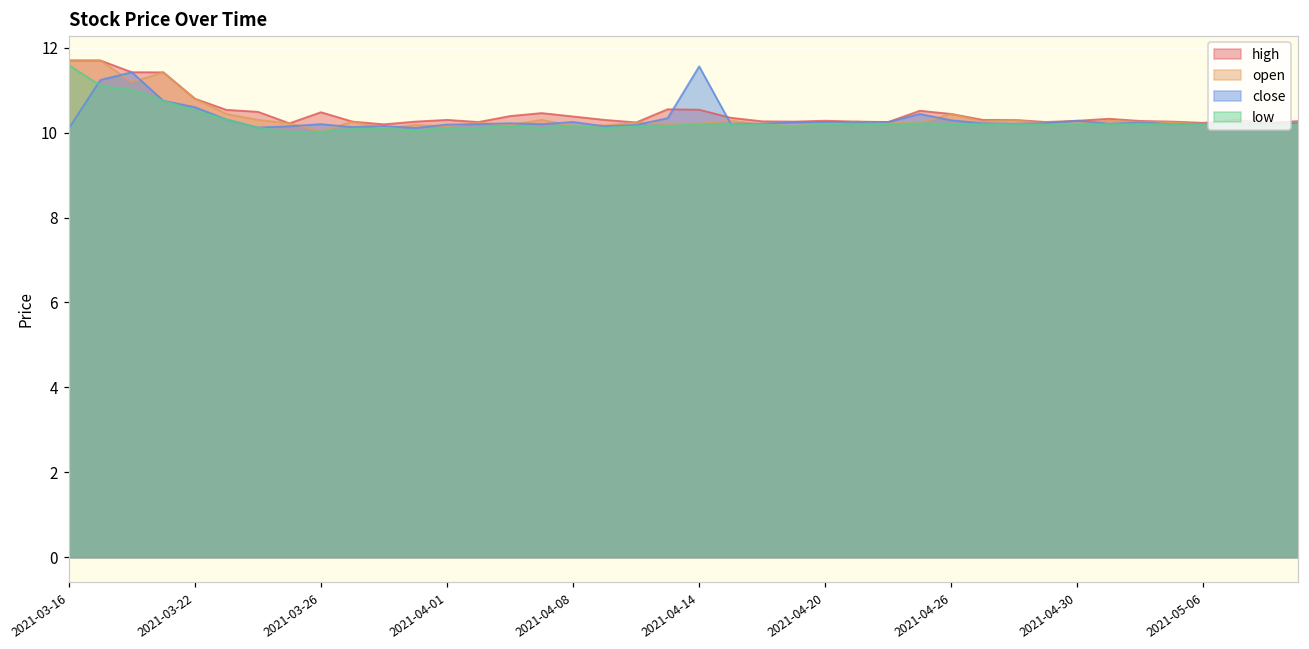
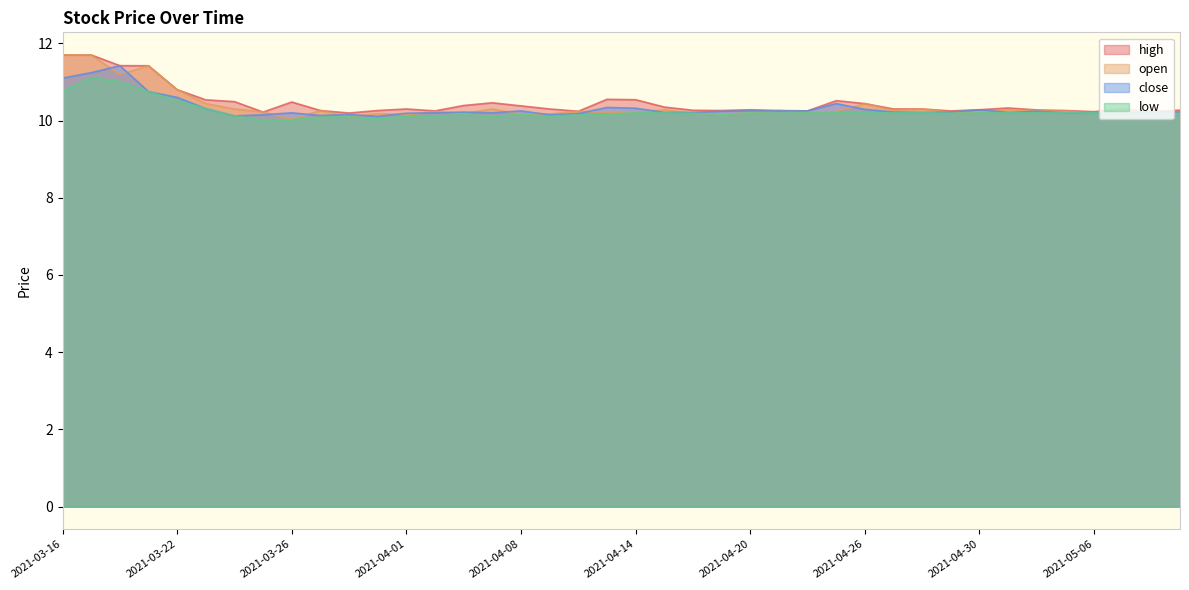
  {
    "close": {
-     "2021-03-16": 10.1,
+     "2021-03-16": 11.1,
      "2021-03-22": 10.6,
      "2021-03-26": 10.2,
      "2021-04-08": 10.3,
-     "2021-04-14": 11.6,
+     "2021-04-14": 10.3,
      "2021-04-26": 10.3
    },
    "low": {
-     "2021-03-16": 11.6,
+     "2021-03-16": 10.8,
      "2021-03-22": 10.5,
      "2021-04-26": 10.2
    }
  }
